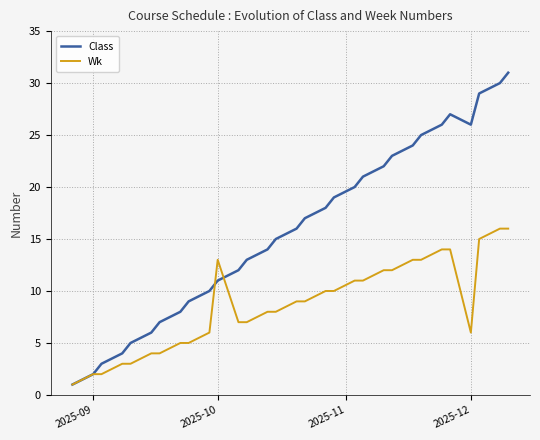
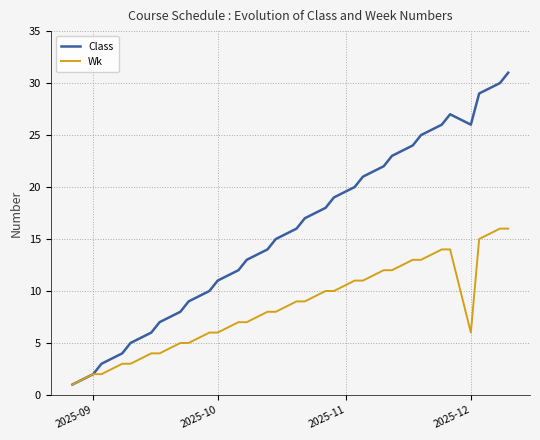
  {
    "Class": {
      "2025-10": 11,
      "2025-12": 26
    },
    "Wk": {
-     "2025-10": 13,
+     "2025-10": 6,
      "2025-12": 6
    }
  }
